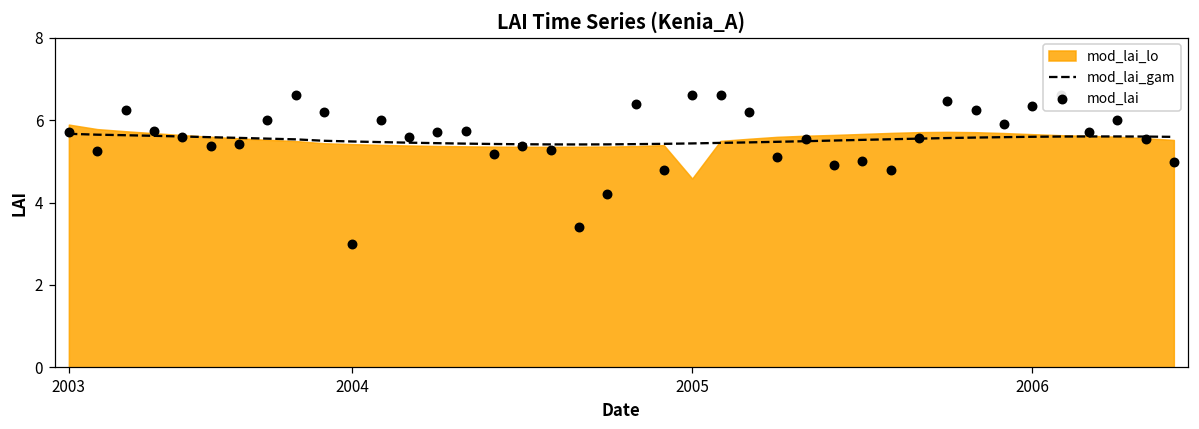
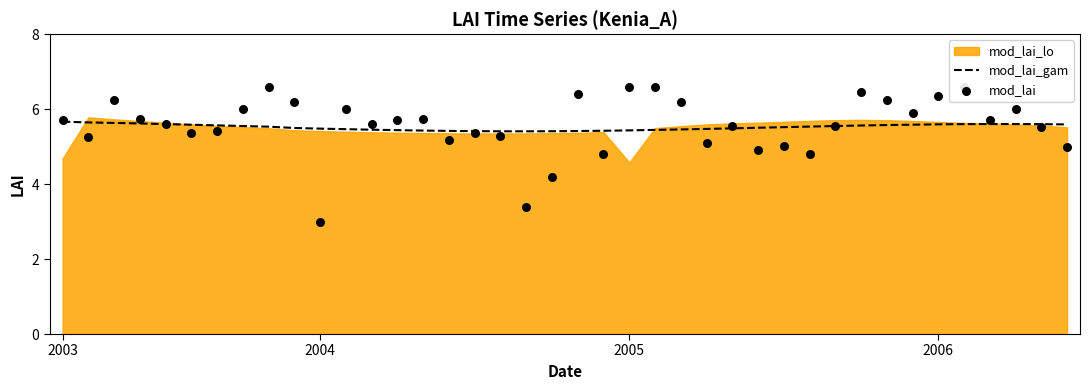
  {
    "mod_lai_lo": {
-     "2003": 5.9,
+     "2003": 4.7,
      "2005": 4.6
    }
  }
